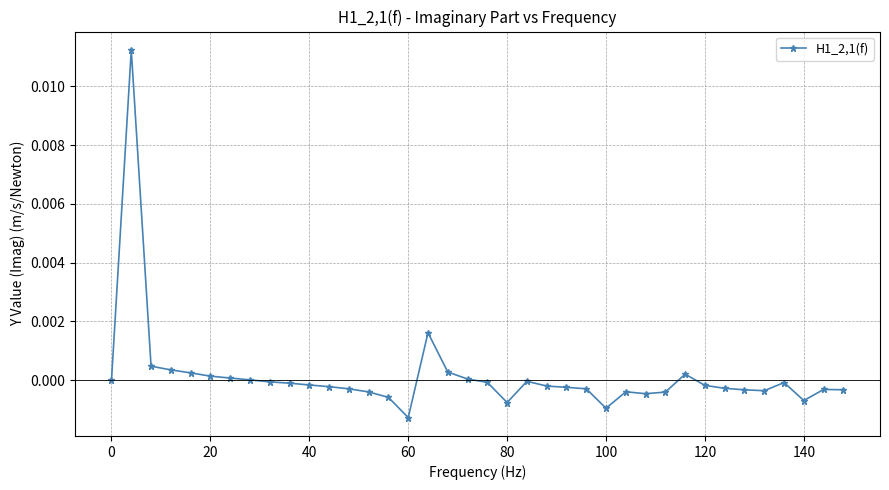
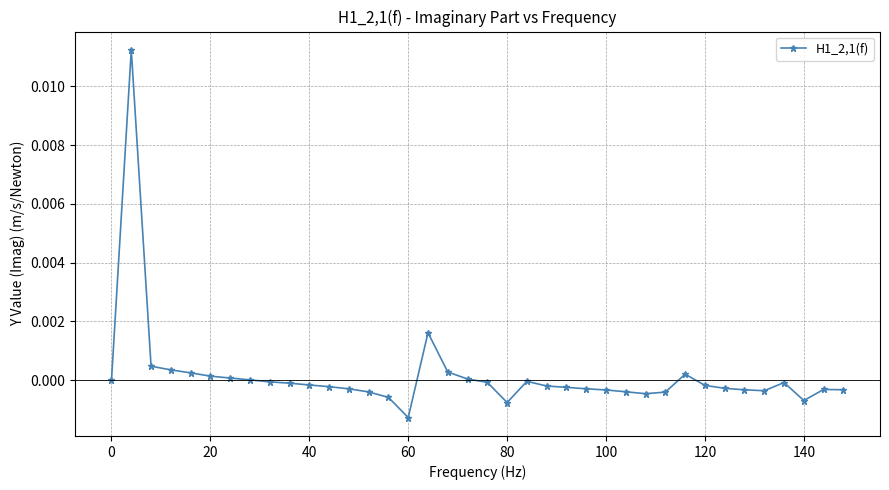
  {
    "0": 0.0000,
    "20": 0.0001,
    "40": -0.0002,
    "60": -0.0013,
    "80": -0.0008,
-   "100": -0.0010,
+   "100": -0.0003,
    "120": -0.0002,
    "140": -0.0007
  }
